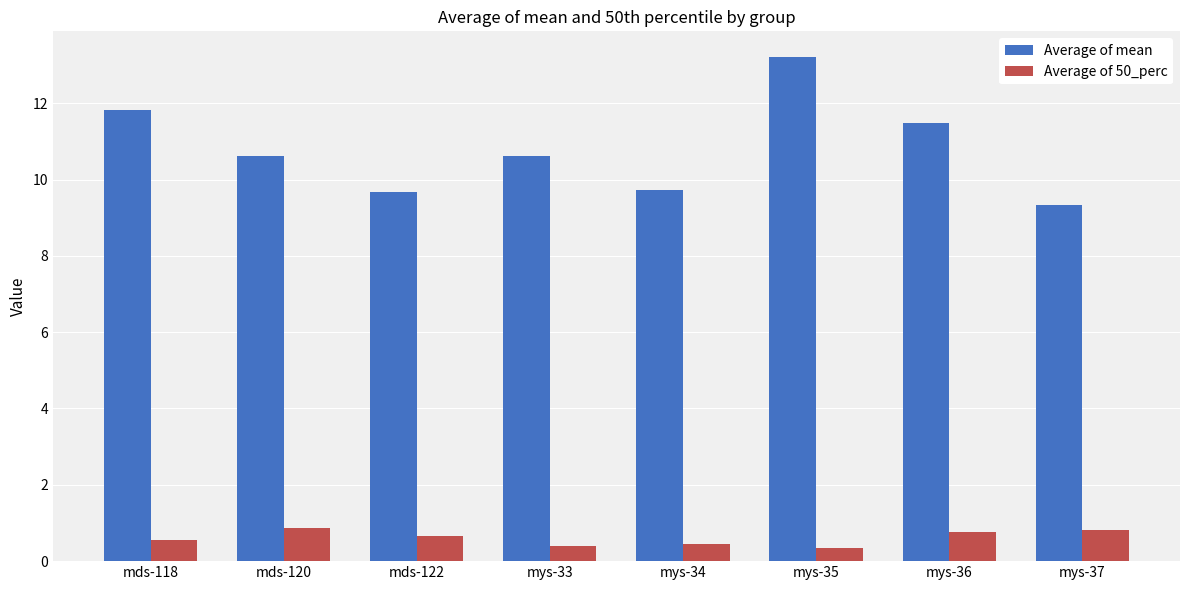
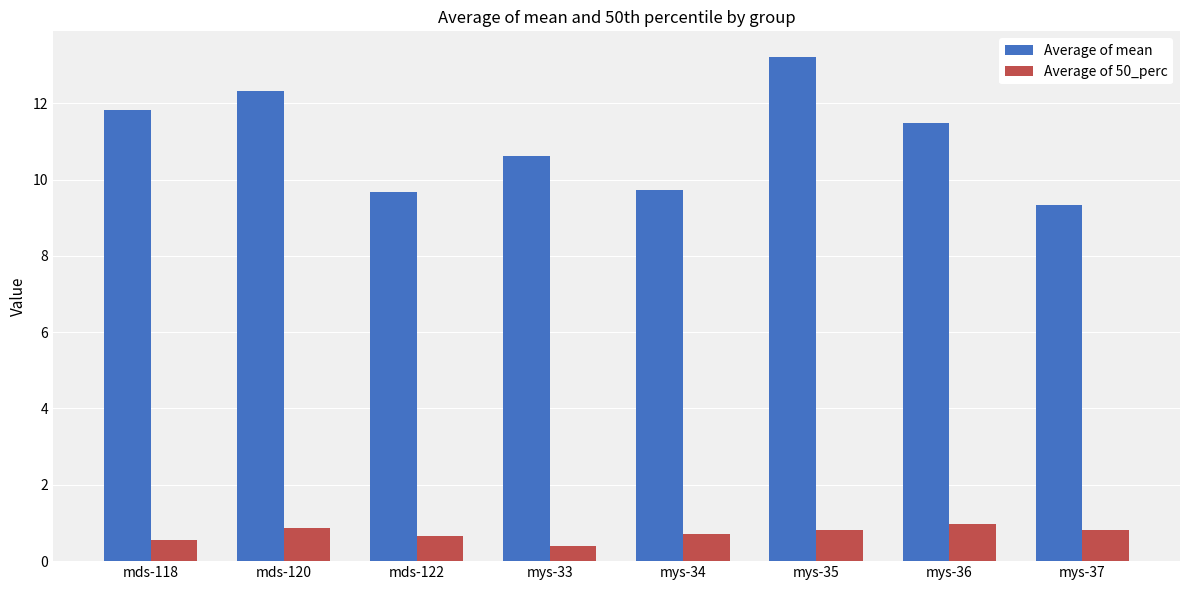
  {
    "Average of mean": {
      "mds-118": 11.8,
-     "mds-120": 10.6,
+     "mds-120": 12.3,
      "mds-122": 9.7,
      "mys-33": 10.6,
      "mys-34": 9.7,
      "mys-35": 13.2,
      "mys-36": 11.5,
      "mys-37": 9.3
    },
    "Average of 50_perc": {
      "mds-118": 0.5,
      "mds-120": 0.9,
      "mds-122": 0.7,
      "mys-33": 0.4,
-     "mys-34": 0.5,
-     "mys-35": 0.3,
-     "mys-36": 0.8,
+     "mys-34": 0.7,
+     "mys-35": 0.8,
+     "mys-36": 1.0,
      "mys-37": 0.8
    }
  }
